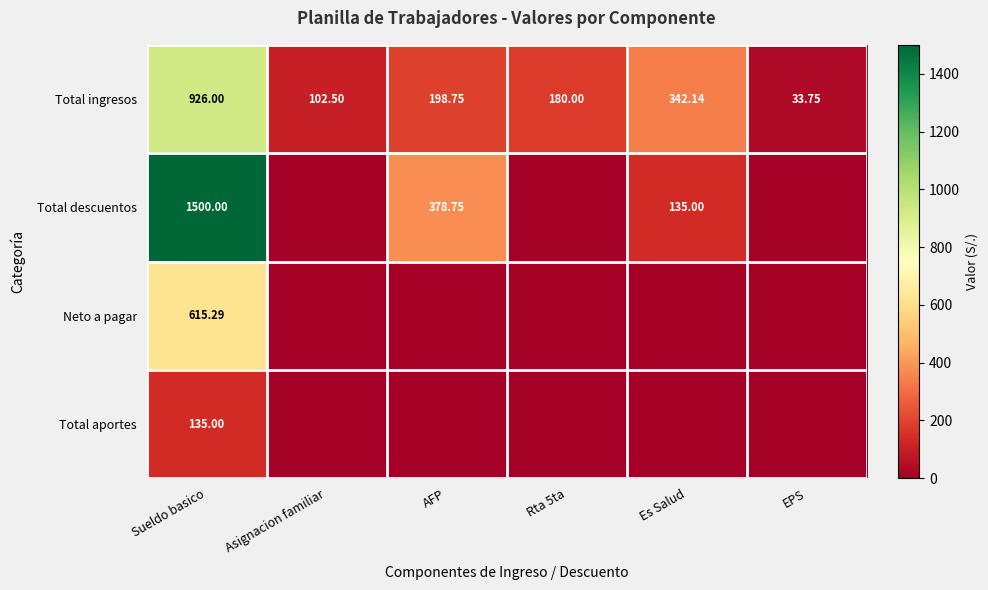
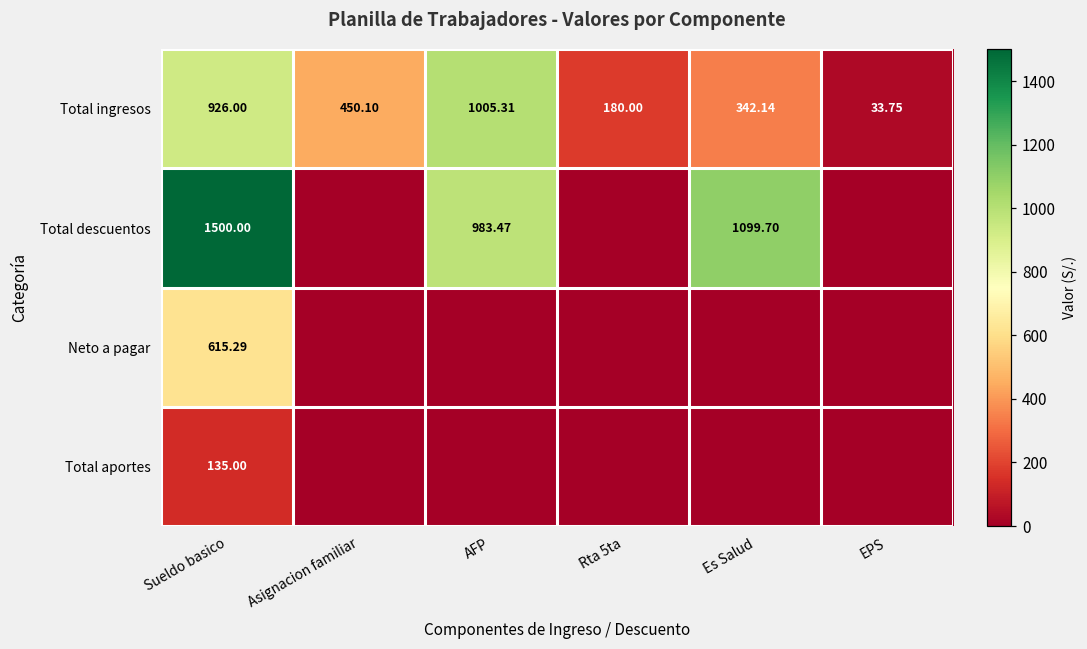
  {
    "Total ingresos": {
      "Sueldo basico": 926.00,
-     "Asignacion familiar": 102.50,
-     "AFP": 198.75,
+     "Asignacion familiar": 450.10,
+     "AFP": 1005.31,
      "Rta 5ta": 180.00,
      "Es Salud": 342.14,
      "EPS": 33.75
    },
    "Total descuentos": {
      "Sueldo basico": 1500.00,
-     "AFP": 378.75,
-     "Es Salud": 135.00
+     "AFP": 983.47,
+     "Es Salud": 1099.70
    },
    "Neto a pagar": {
      "Sueldo basico": 615.29
    },
    "Total aportes": {
      "Sueldo basico": 135.00
    }
  }
